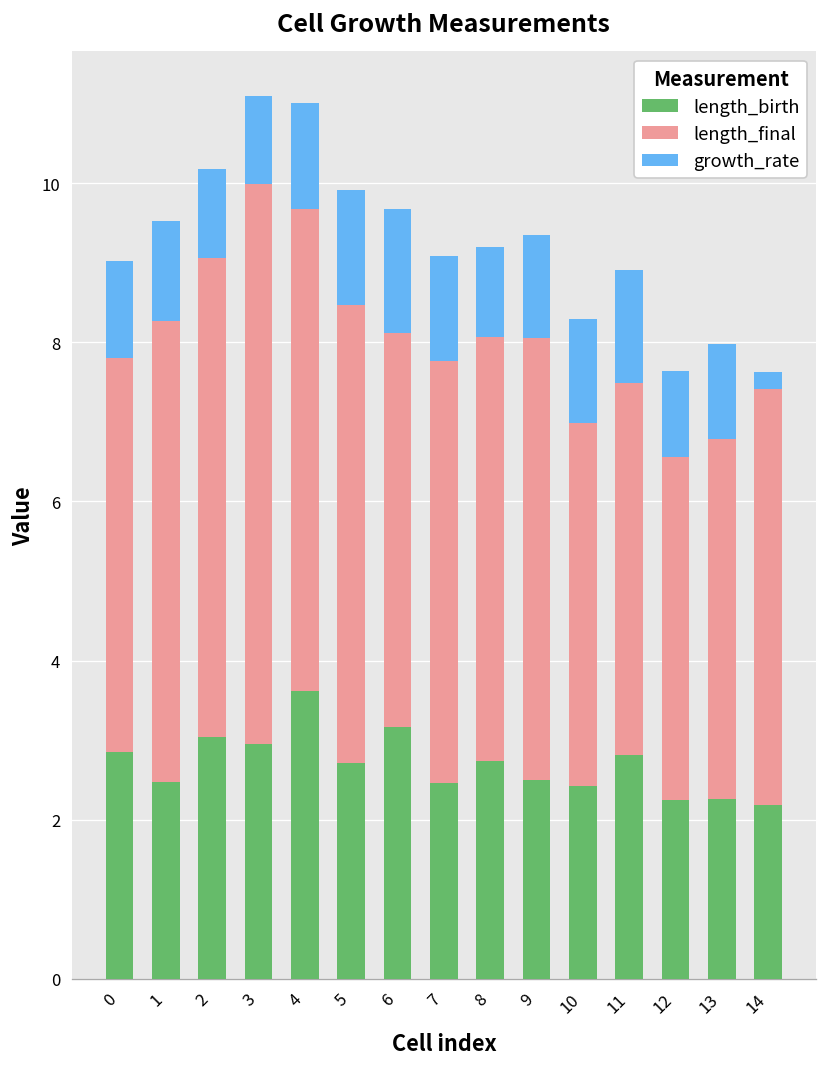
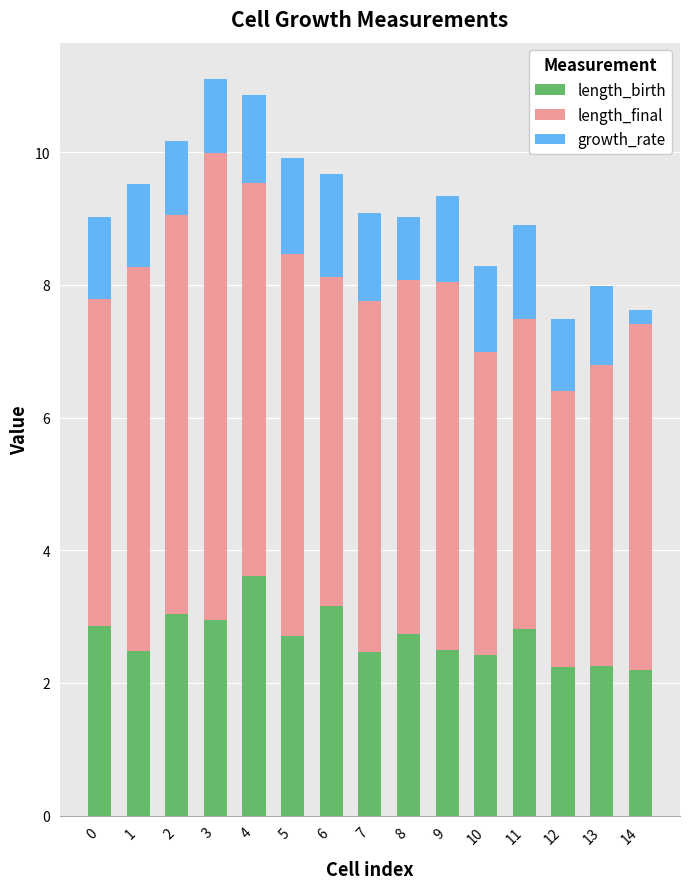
  {
    "length_birth": {
      "0": 2.9,
      "1": 2.5,
      "2": 3.0,
      "3": 3.0,
      "4": 3.6,
      "5": 2.7,
      "6": 3.2,
      "7": 2.5,
      "8": 2.7,
      "9": 2.5,
      "10": 2.4,
      "11": 2.8,
      "12": 2.2,
      "13": 2.3,
      "14": 2.2
    },
    "length_final": {
      "0": 4.9,
      "1": 5.8,
      "2": 6.0,
      "3": 7.0,
-     "4": 6.1,
+     "4": 5.9,
      "5": 5.8,
      "6": 5.0,
      "7": 5.3,
      "8": 5.3,
      "9": 5.5,
      "10": 4.6,
      "11": 4.7,
-     "12": 4.3,
+     "12": 4.2,
      "13": 4.5,
      "14": 5.2
    },
    "growth_rate": {
      "0": 1.2,
      "1": 1.3,
      "2": 1.1,
      "3": 1.1,
      "4": 1.3,
      "5": 1.5,
      "6": 1.6,
      "7": 1.3,
-     "8": 1.1,
+     "8": 1.0,
      "9": 1.3,
      "10": 1.3,
      "11": 1.4,
      "12": 1.1,
      "13": 1.2,
      "14": 0.2
    }
  }
